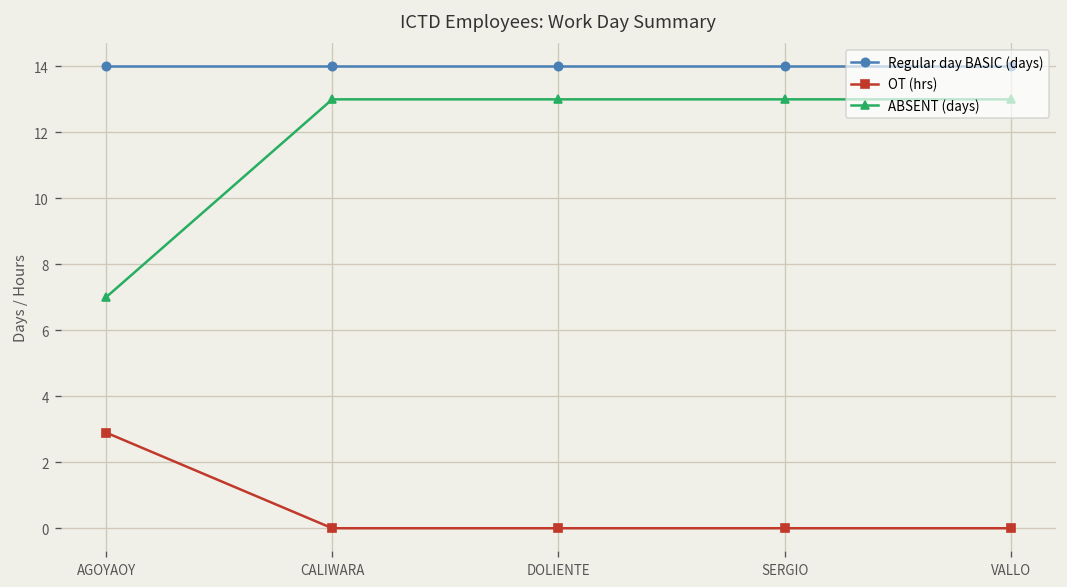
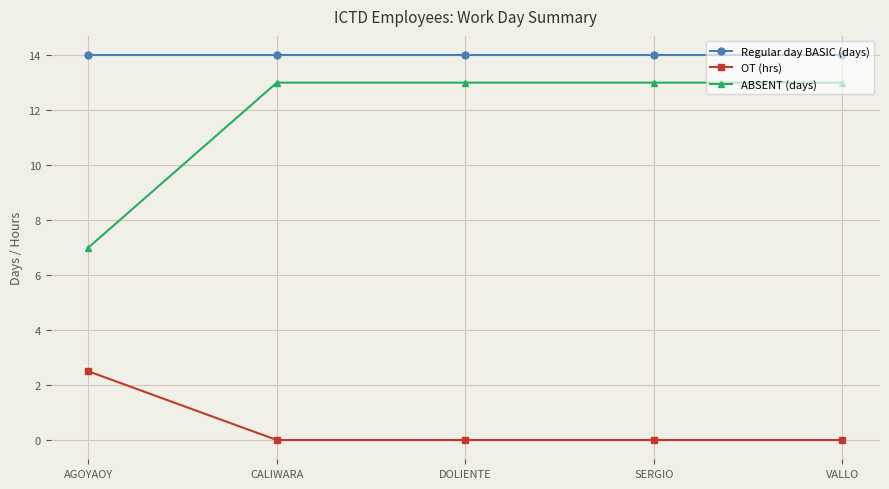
  {
    "Regular day BASIC (days)": {
      "AGOYAOY": 14.0,
      "CALIWARA": 14.0,
      "DOLIENTE": 14.0,
      "SERGIO": 14.0
    },
    "OT (hrs)": {
-     "AGOYAOY": 2.9,
+     "AGOYAOY": 2.5,
      "CALIWARA": 0.0,
      "DOLIENTE": 0.0,
      "SERGIO": 0.0,
      "VALLO": 0.0
    },
    "ABSENT (days)": {
      "AGOYAOY": 7.0,
      "CALIWARA": 13.0,
      "DOLIENTE": 13.0,
      "SERGIO": 13.0
    }
  }
